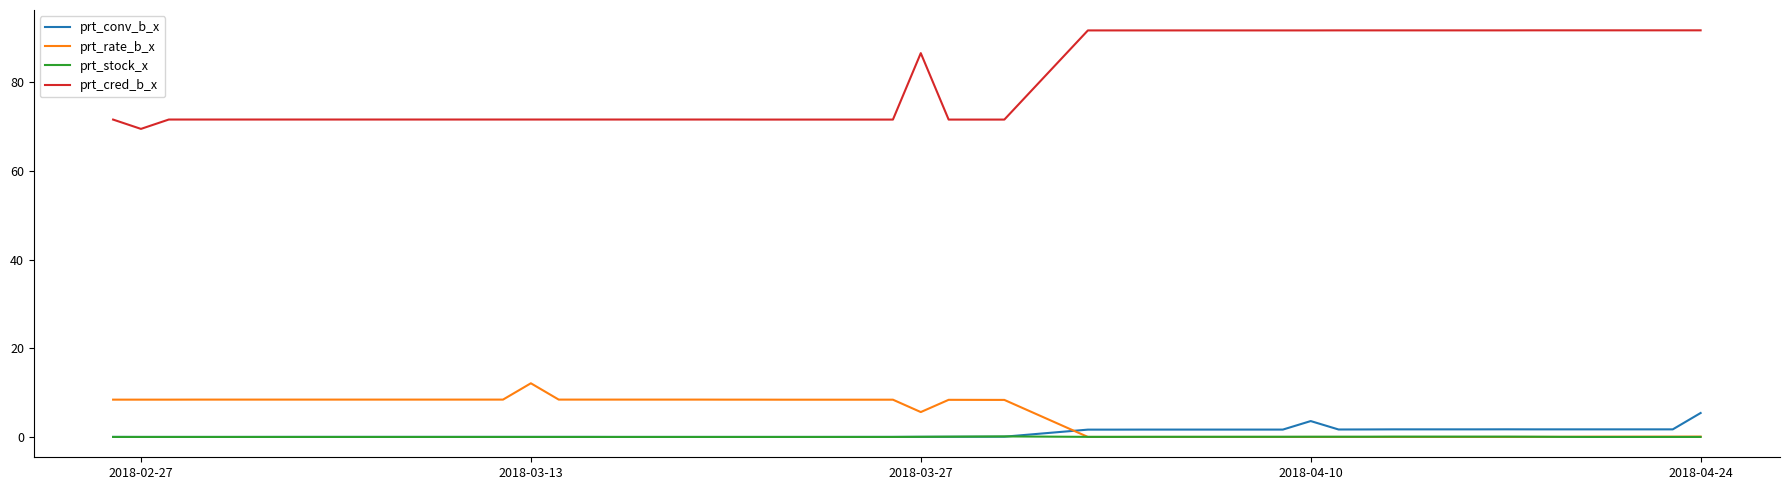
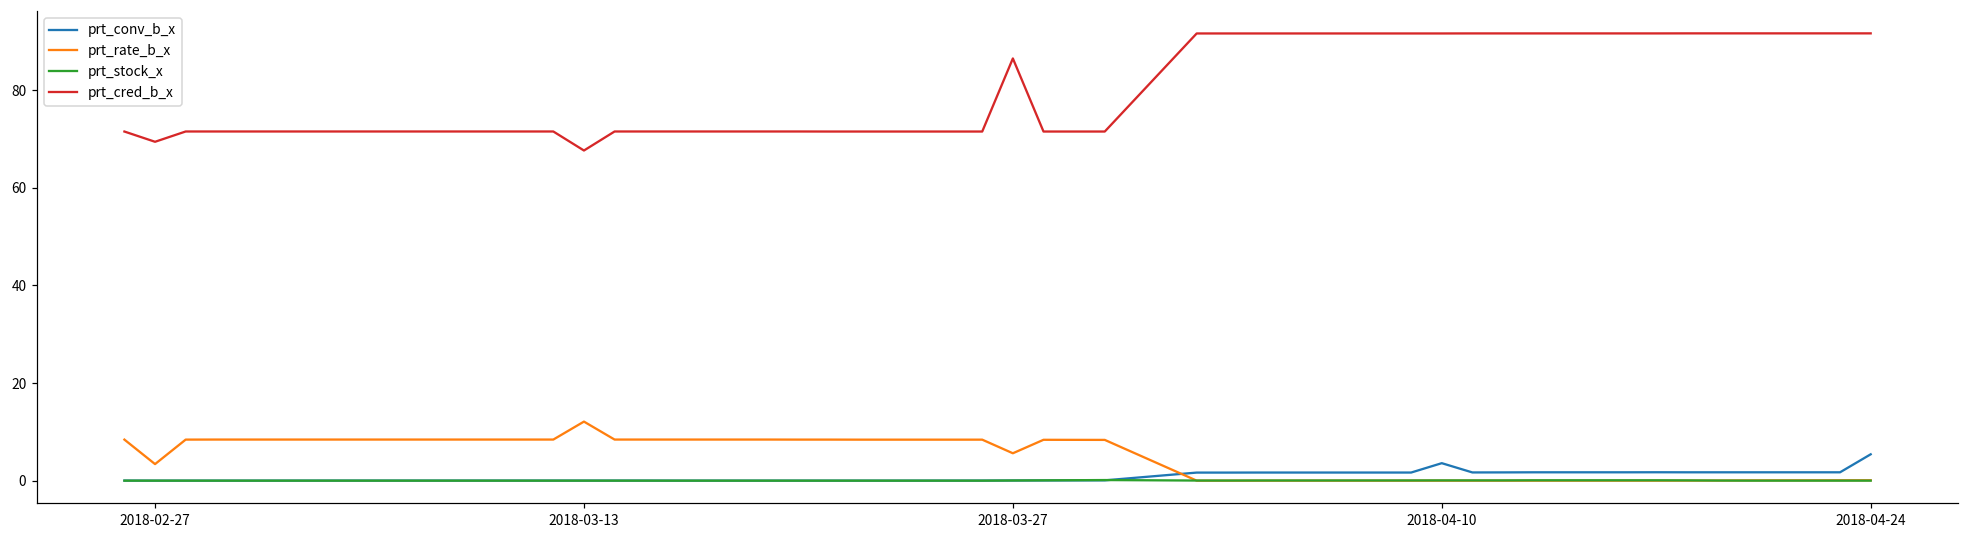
  {
    "prt_conv_b_x": {
      "2018-04-10": 4,
      "2018-04-24": 5
    },
    "prt_rate_b_x": {
-     "2018-02-27": 8,
+     "2018-02-27": 3,
      "2018-03-13": 12,
      "2018-03-27": 6
    },
    "prt_cred_b_x": {
      "2018-02-27": 69,
-     "2018-03-13": 72,
+     "2018-03-13": 68,
      "2018-03-27": 87,
      "2018-04-10": 92,
      "2018-04-24": 92
    }
  }
